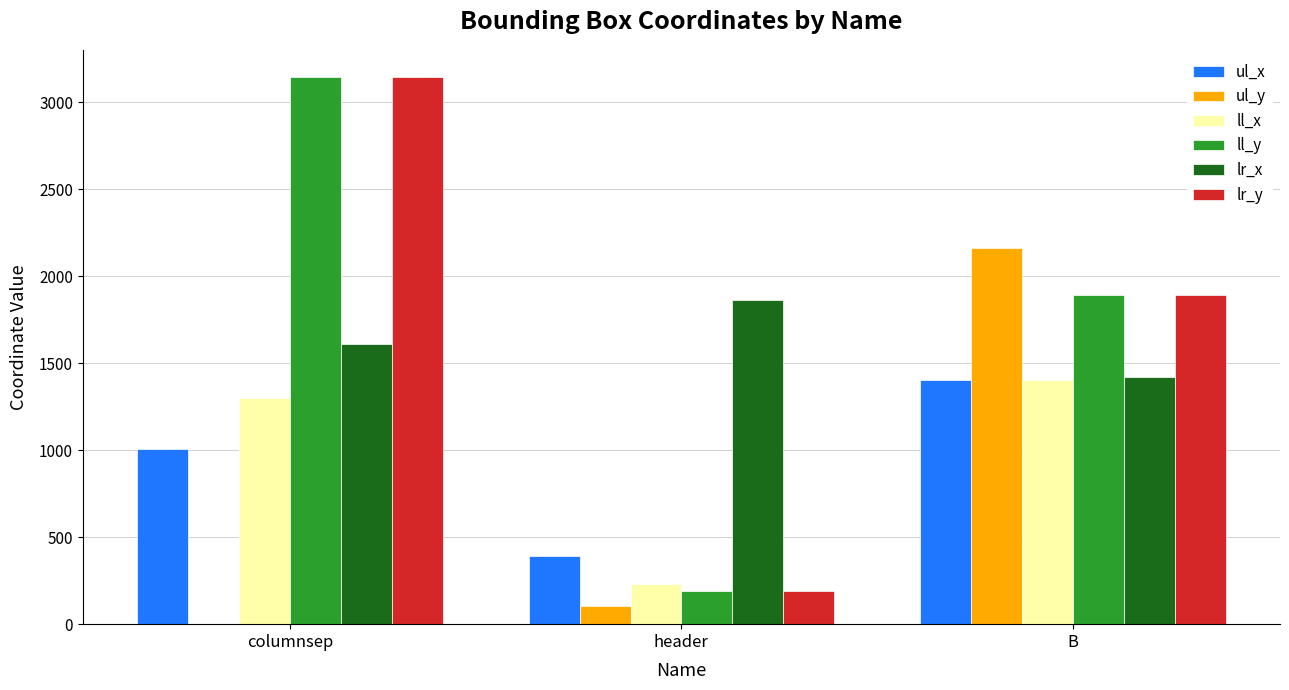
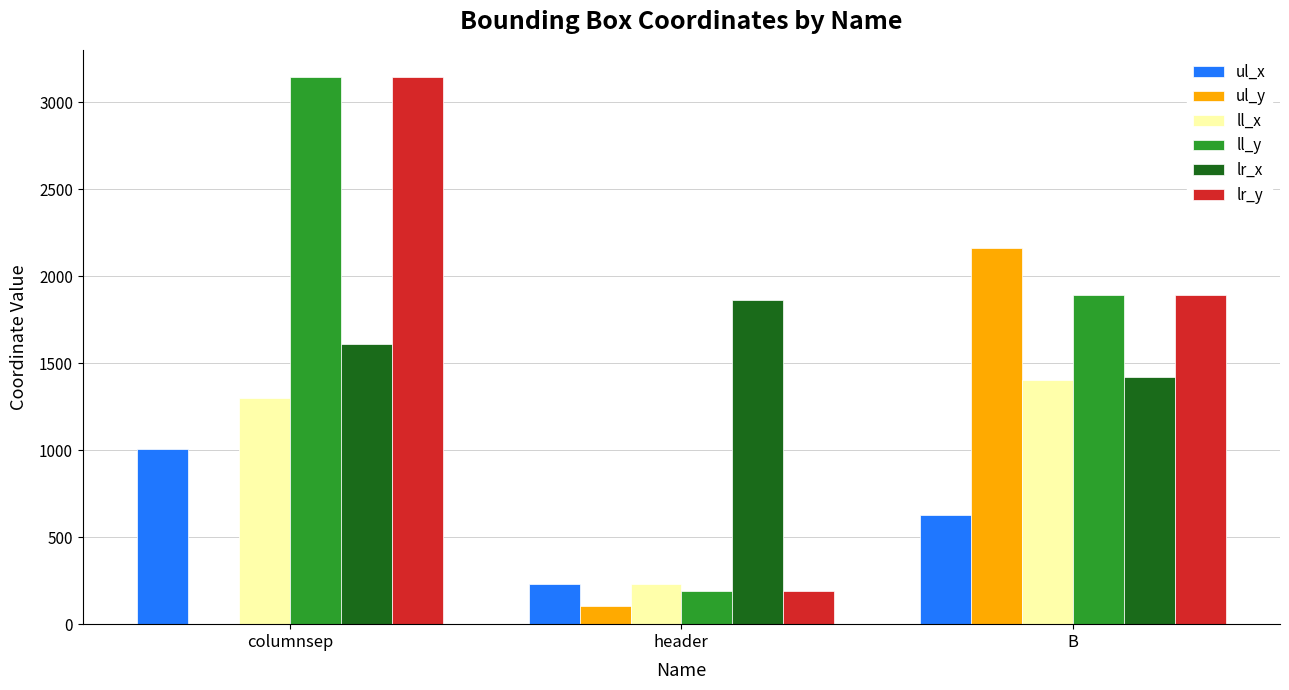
  {
    "ul_x": {
      "columnsep": 1010,
-     "header": 390,
-     "B": 1410
+     "header": 230,
+     "B": 630
    },
    "ul_y": {
      "columnsep": 0,
      "header": 110,
      "B": 2160
    },
    "ll_x": {
      "columnsep": 1300,
      "header": 230,
      "B": 1410
    },
    "lr_y": {
      "columnsep": 3150,
      "header": 190,
      "B": 1890
    }
  }
